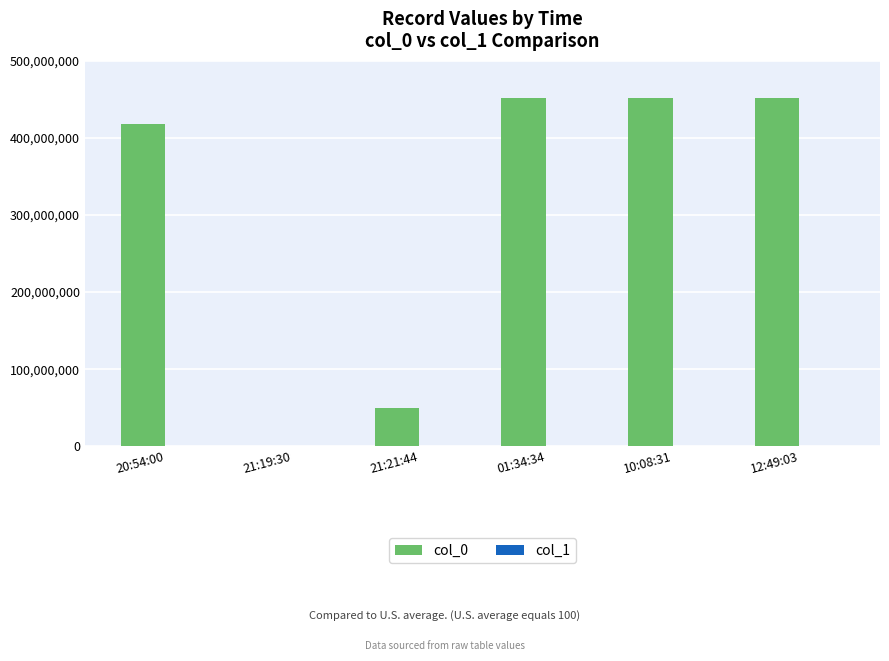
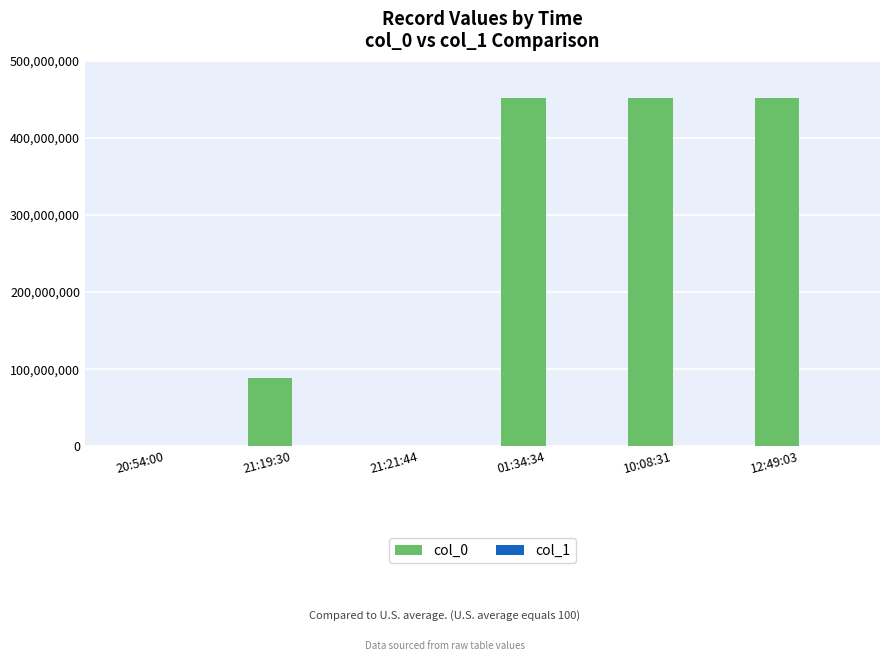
  {
    "col_0": {
-     "20:54:00": "420,000,000",
-     "21:19:30": "0",
-     "21:21:44": "50,000,000",
+     "20:54:00": "0",
+     "21:19:30": "90,000,000",
+     "21:21:44": "0",
      "01:34:34": "450,000,000",
      "10:08:31": "450,000,000",
      "12:49:03": "450,000,000"
    }
  }
